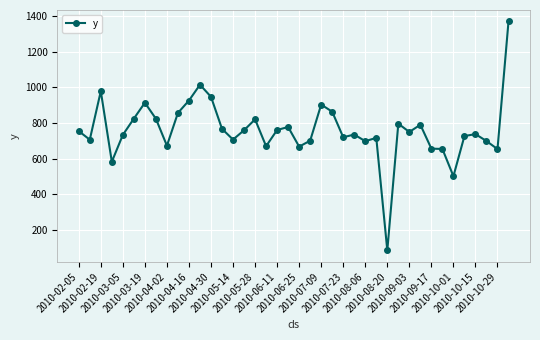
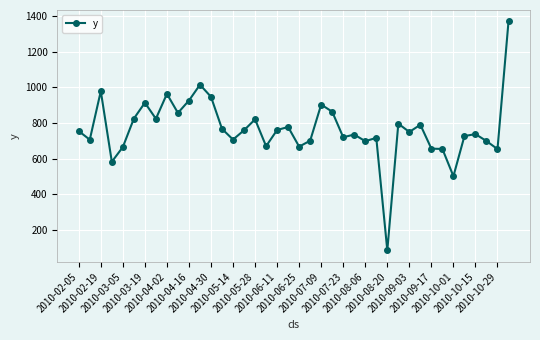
  {
    "2010-02-05": 750,
    "2010-02-19": 980,
-   "2010-03-05": 730,
+   "2010-03-05": 670,
    "2010-03-19": 910,
-   "2010-04-02": 670,
+   "2010-04-02": 960,
    "2010-04-16": 930,
    "2010-04-30": 950,
    "2010-05-14": 710,
    "2010-05-28": 820,
    "2010-06-11": 760,
    "2010-06-25": 670,
    "2010-07-09": 900,
    "2010-07-23": 720,
    "2010-08-06": 700,
    "2010-08-20": 90,
    "2010-09-03": 750,
    "2010-09-17": 660,
    "2010-10-01": 500,
    "2010-10-15": 740,
    "2010-10-29": 650
  }
